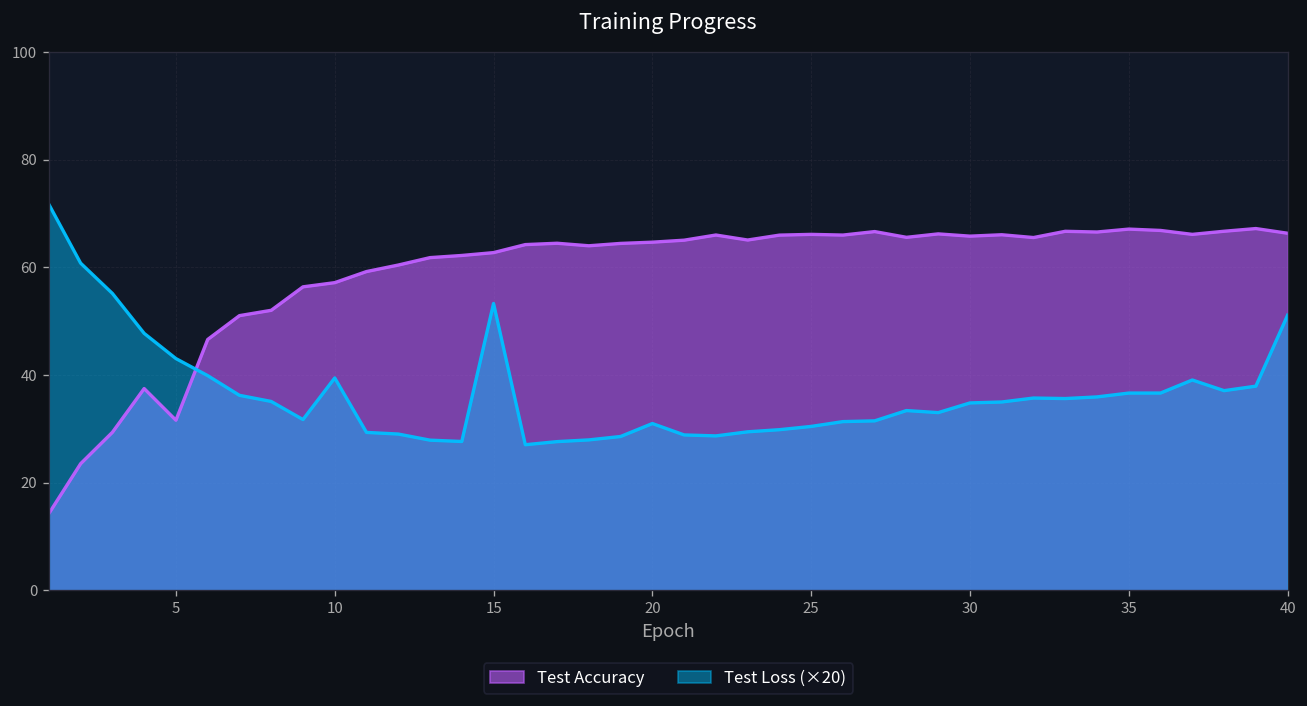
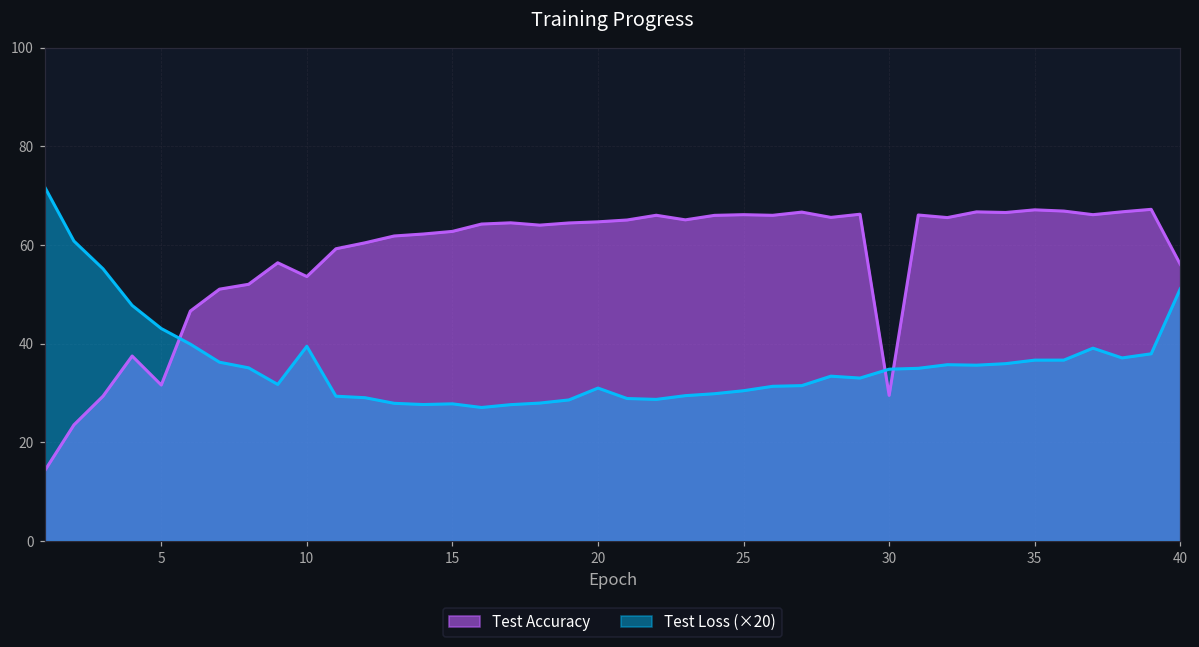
  {
    "Test Accuracy": {
      "5": 32,
-     "10": 57,
+     "10": 54,
      "15": 63,
      "20": 65,
      "25": 66,
-     "30": 66,
+     "30": 30,
      "35": 67,
-     "40": 66
+     "40": 56
    },
    "Test Loss (×20)": {
      "5": 43,
      "10": 39,
-     "15": 53,
+     "15": 28,
      "20": 31,
      "25": 30,
      "30": 35,
      "35": 37,
      "40": 51
    }
  }
